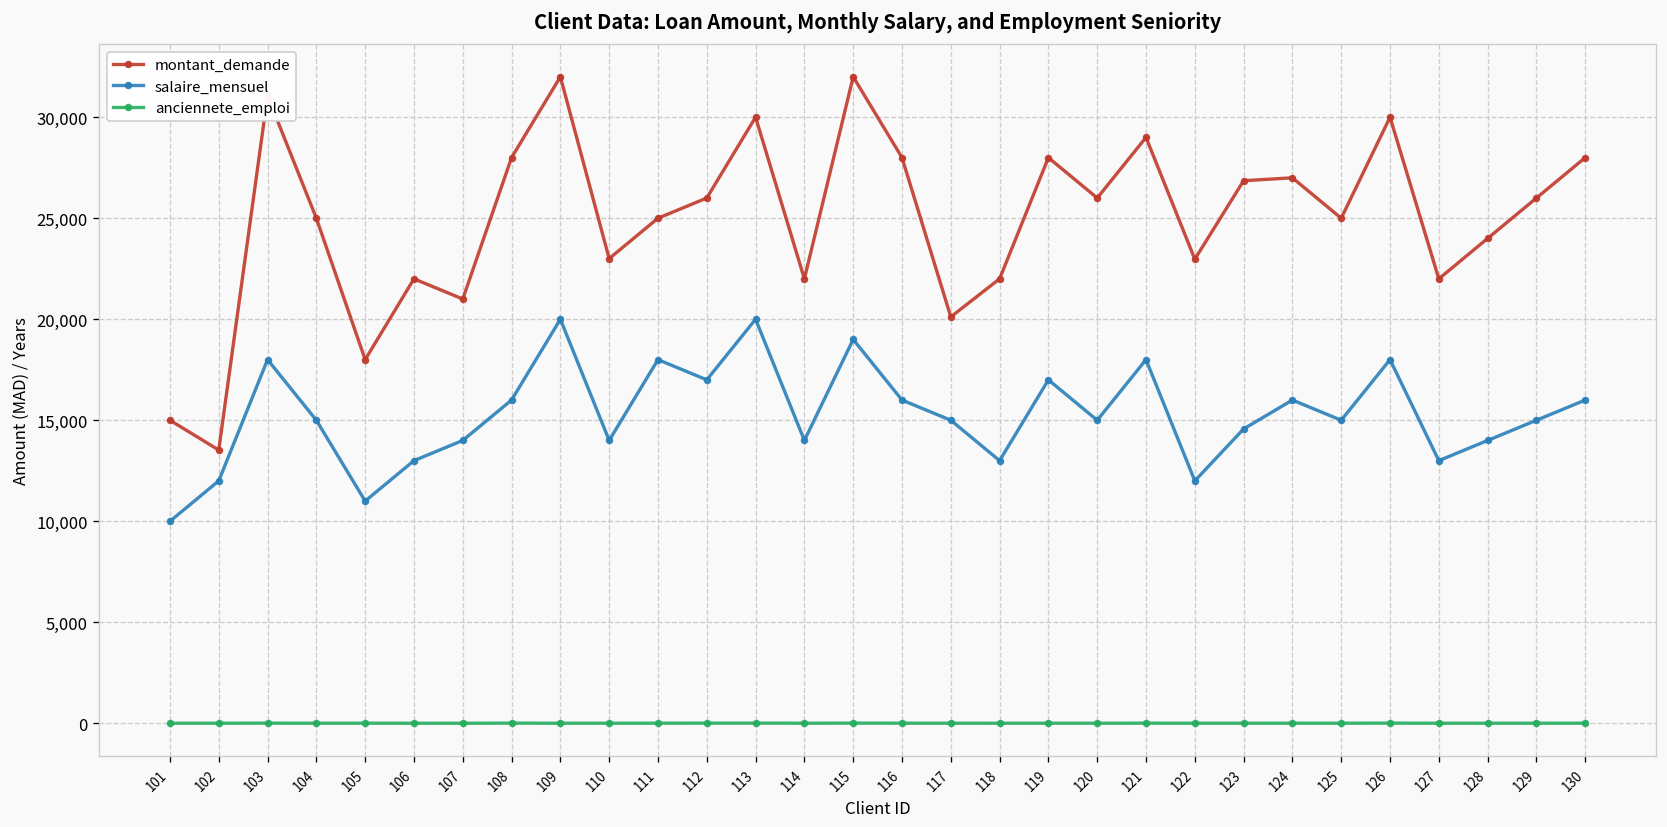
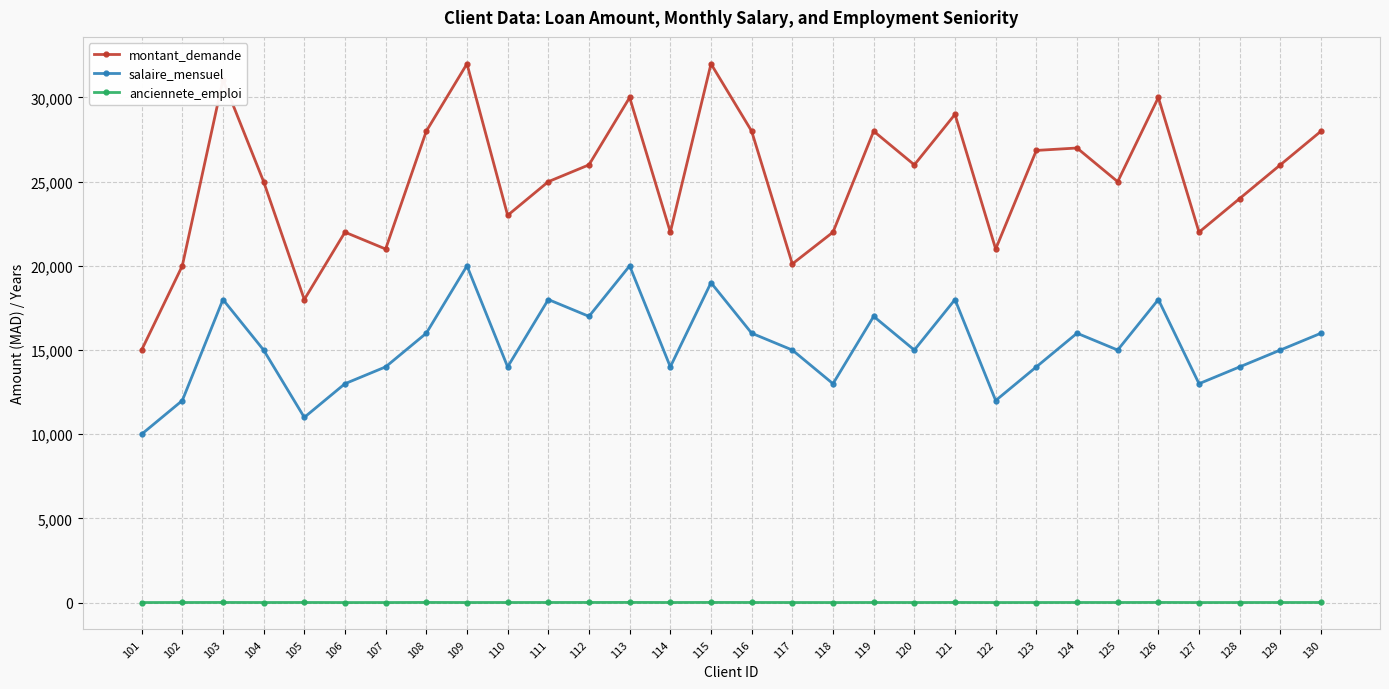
  {
    "montant_demande": {
      "101": "15,000",
-     "102": "13,500",
+     "102": "20,000",
      "104": "25,000",
      "105": "18,000",
      "106": "22,000",
      "107": "21,000",
      "108": "28,000",
      "109": "32,000",
      "110": "23,000",
      "111": "25,000",
      "112": "26,000",
      "113": "30,000",
      "114": "22,000",
      "115": "32,000",
      "116": "28,000",
      "117": "20,100",
      "118": "22,000",
      "119": "28,000",
      "120": "26,000",
      "121": "29,000",
-     "122": "23,000",
+     "122": "21,000",
      "123": "26,900",
      "124": "27,000",
      "125": "25,000",
      "126": "30,000",
      "127": "22,000",
      "128": "24,000",
      "129": "26,000",
      "130": "28,000"
    },
    "salaire_mensuel": {
      "101": "10,000",
      "102": "12,000",
      "103": "18,000",
      "104": "15,000",
      "105": "11,000",
      "106": "13,000",
      "107": "14,000",
      "108": "16,000",
      "109": "20,000",
      "110": "14,000",
      "111": "18,000",
      "112": "17,000",
      "113": "20,000",
      "114": "14,000",
      "115": "19,000",
      "116": "16,000",
      "117": "15,000",
      "118": "13,000",
      "119": "17,000",
      "120": "15,000",
      "121": "18,000",
      "122": "12,000",
-     "123": "14,600",
+     "123": "14,000",
      "124": "16,000",
      "125": "15,000",
      "126": "18,000",
      "127": "13,000",
      "128": "14,000",
      "129": "15,000",
      "130": "16,000"
    },
    "anciennete_emploi": {
      "101": "0",
      "102": "0",
      "103": "0",
      "104": "0",
      "105": "0",
      "106": "0",
      "107": "0",
      "108": "0",
      "109": "0",
      "110": "0",
      "111": "0",
      "112": "0",
      "113": "0",
      "114": "0",
      "115": "0",
      "116": "0",
      "117": "0",
      "118": "0",
      "119": "0",
      "120": "0",
      "121": "0",
      "122": "0",
      "123": "0",
      "124": "0",
      "125": "0",
      "126": "0",
      "127": "0",
      "128": "0",
      "129": "0",
      "130": "0"
    }
  }
